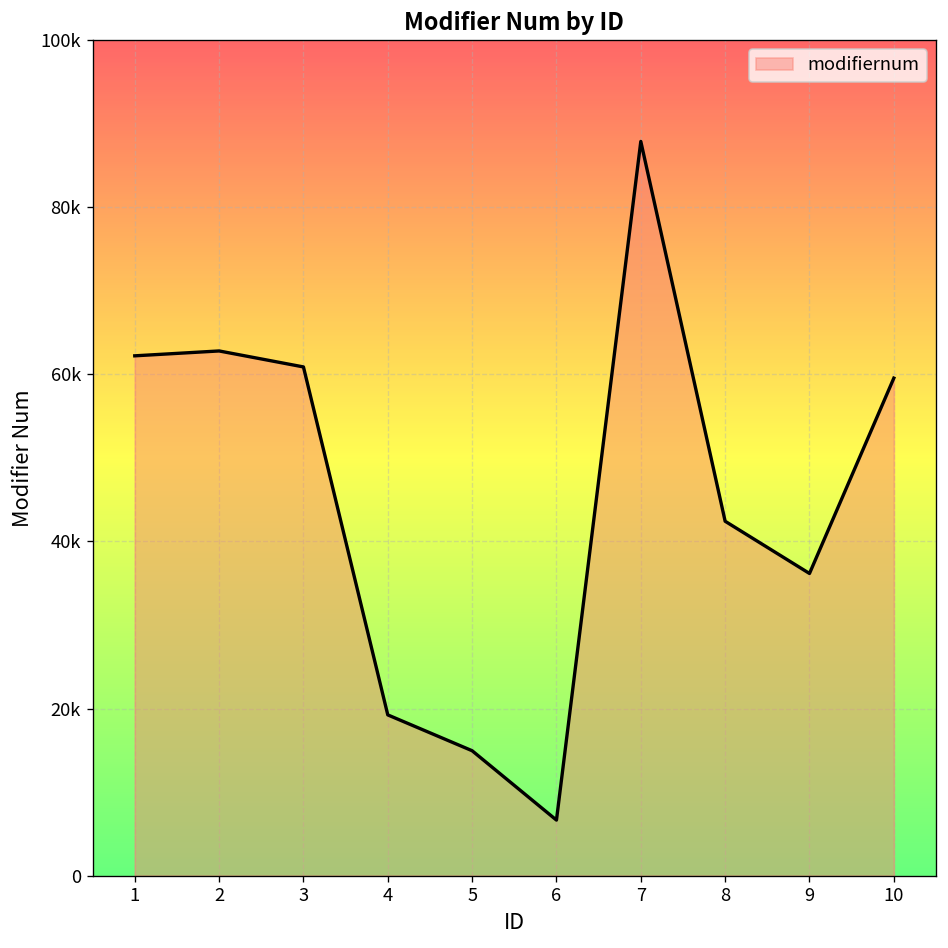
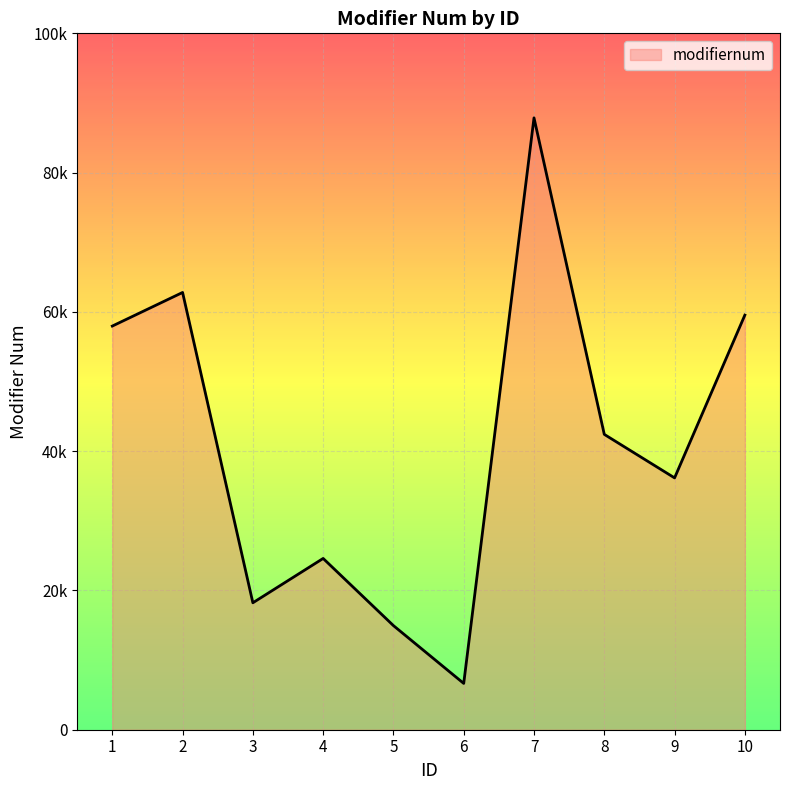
  {
-   "1": 62000,
+   "1": 58000,
    "2": 63000,
-   "3": 61000,
-   "4": 19000,
+   "3": 18000,
+   "4": 25000,
    "5": 15000,
    "6": 7000,
    "7": 88000,
    "8": 42000,
    "9": 36000,
    "10": 60000
  }
